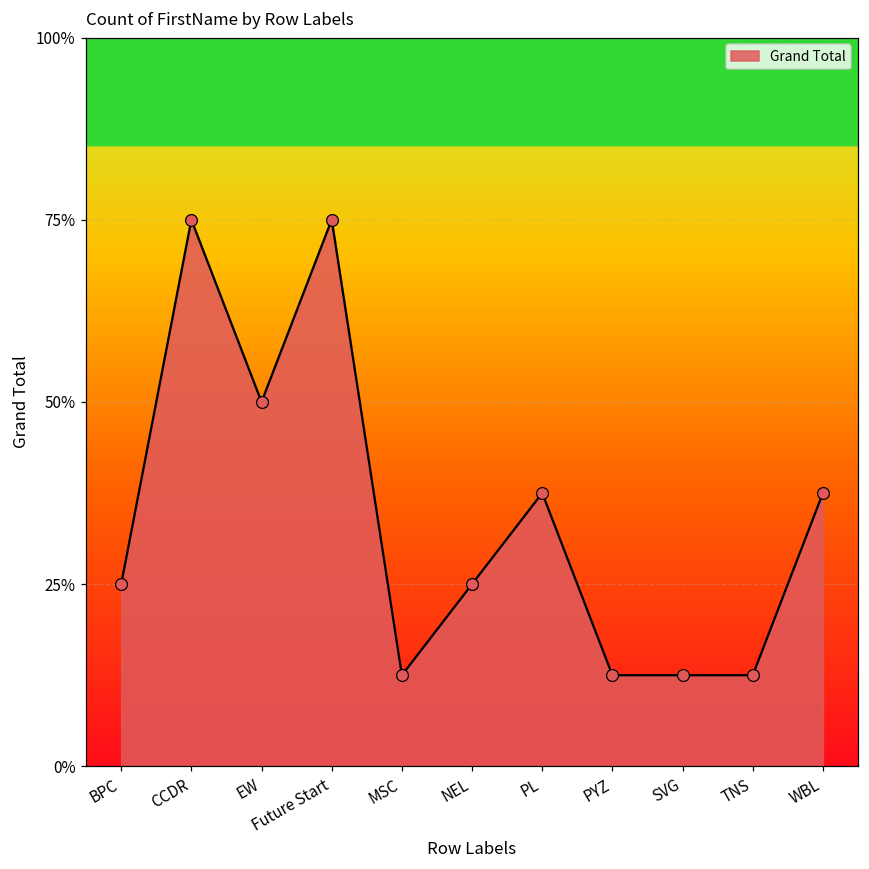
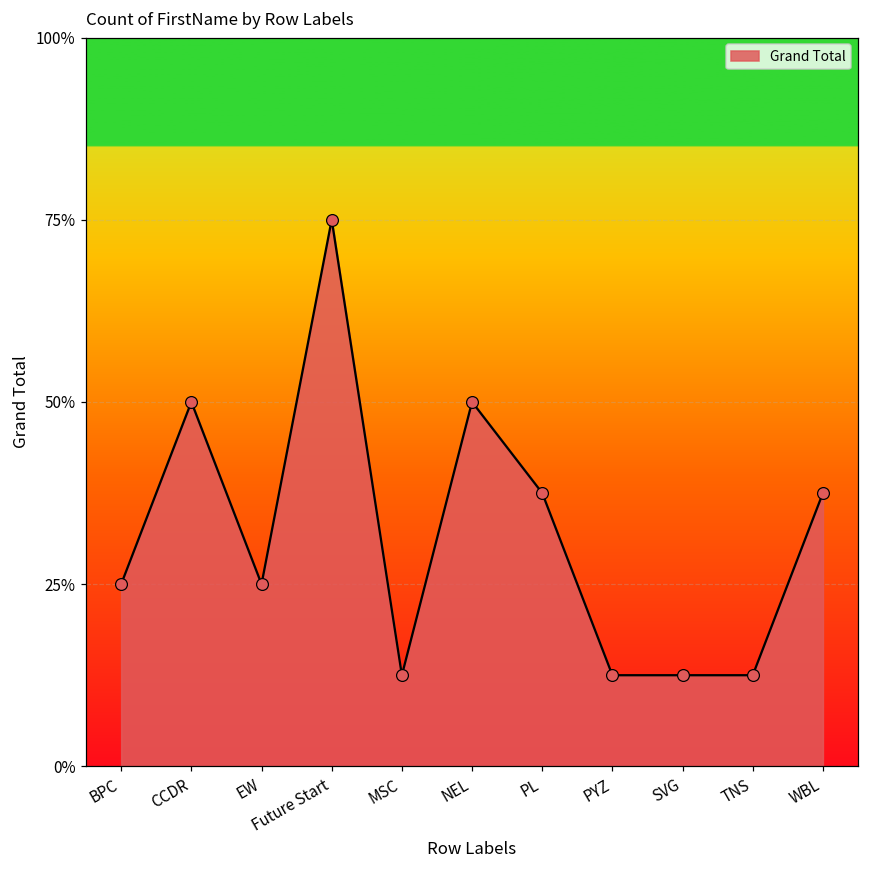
  {
    "BPC": "25%",
-   "CCDR": "75%",
-   "EW": "50%",
+   "CCDR": "50%",
+   "EW": "25%",
    "Future Start": "75%",
    "MSC": "13%",
-   "NEL": "25%",
+   "NEL": "50%",
    "PL": "38%",
    "PYZ": "13%",
    "SVG": "13%",
    "TNS": "13%",
    "WBL": "38%"
  }
